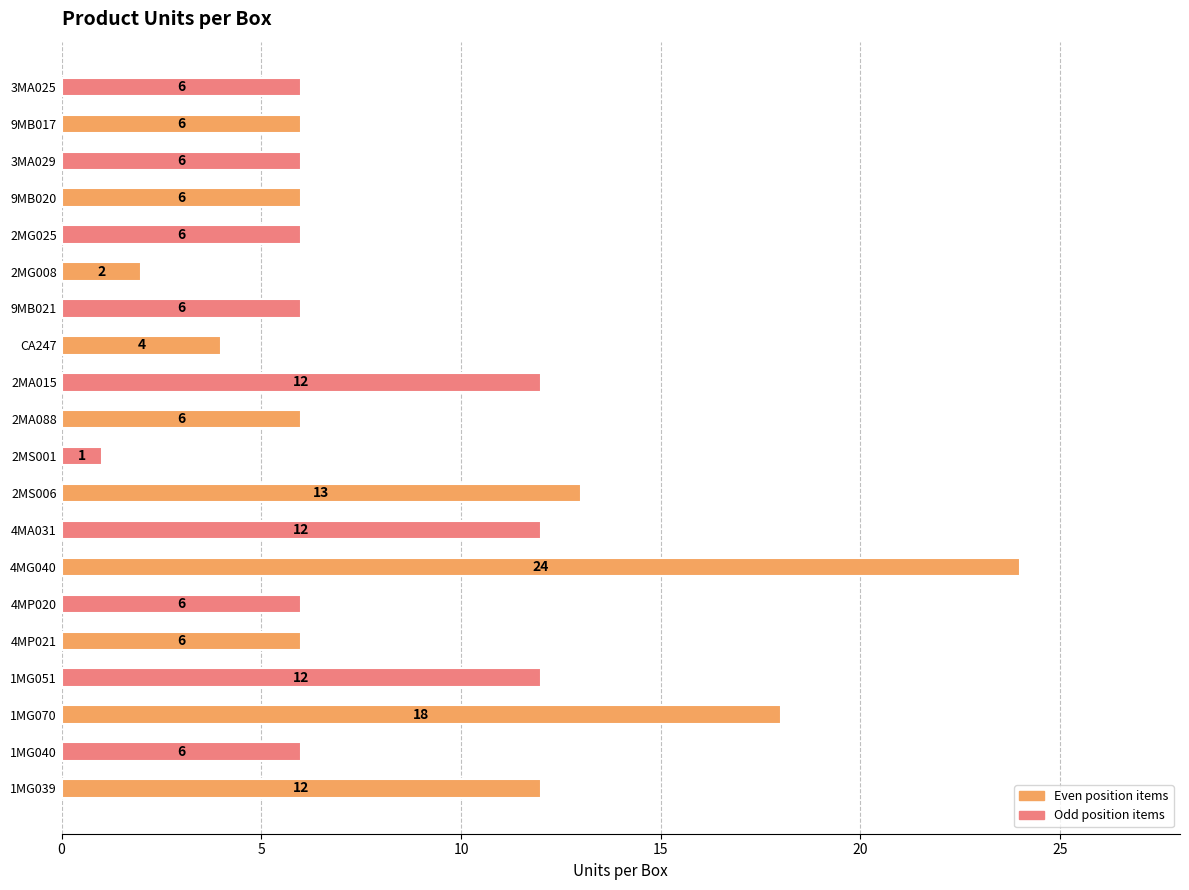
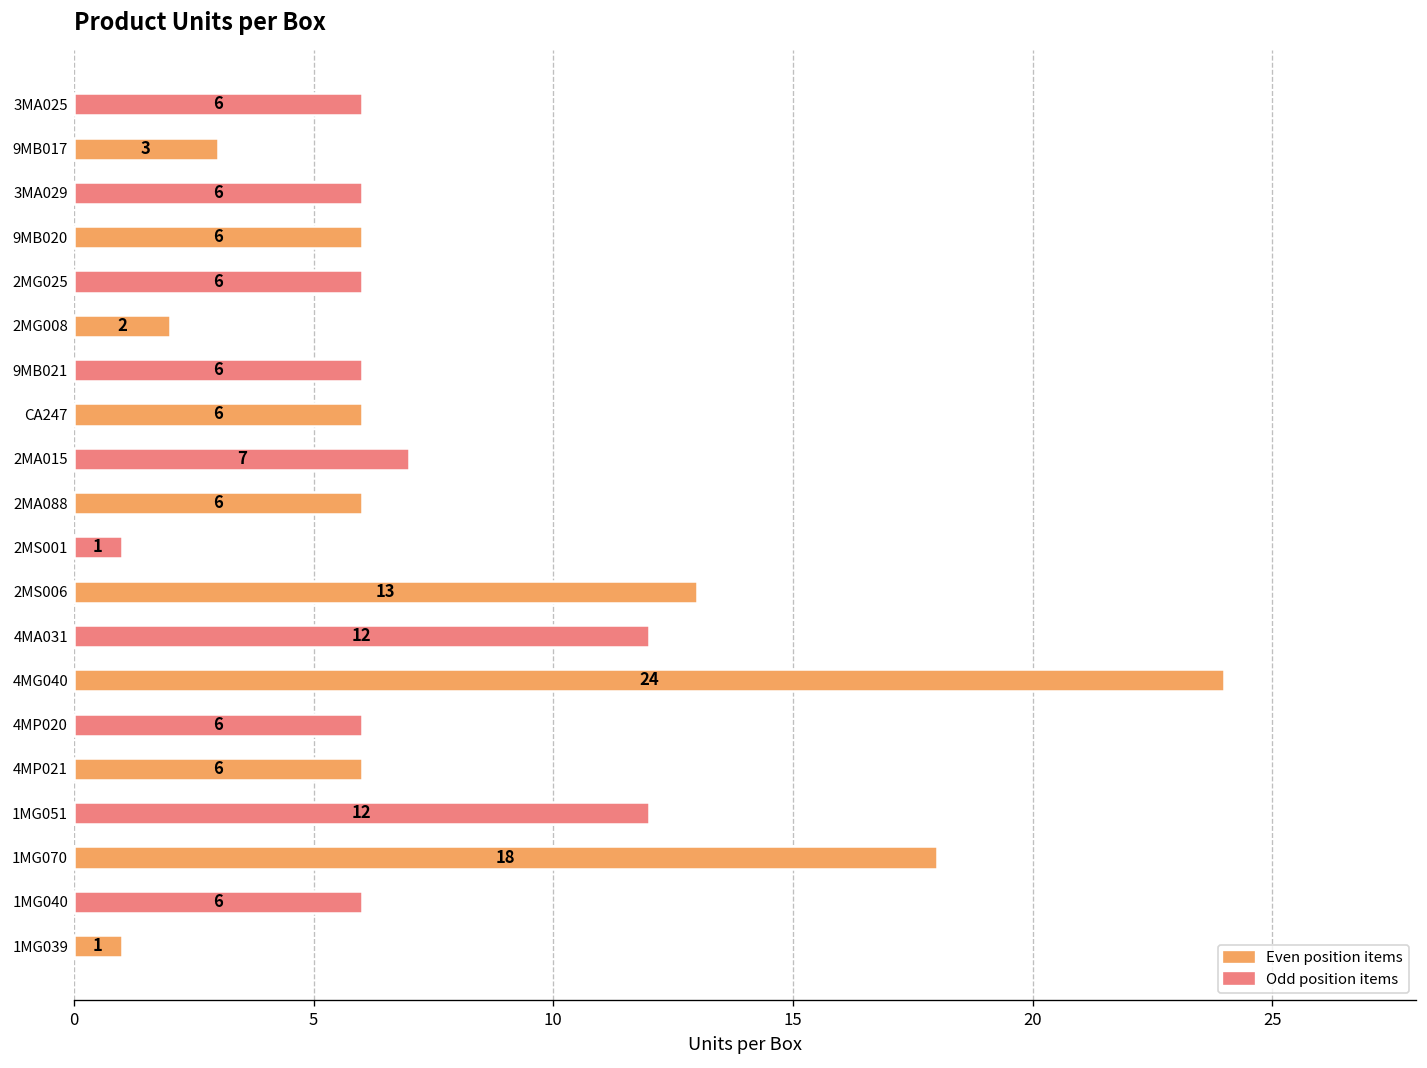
  {
    "3MA025": 6,
-   "9MB017": 6,
+   "9MB017": 3,
    "3MA029": 6,
    "9MB020": 6,
    "2MG025": 6,
    "2MG008": 2,
    "9MB021": 6,
-   "CA247": 4,
-   "2MA015": 12,
+   "CA247": 6,
+   "2MA015": 7,
    "2MA088": 6,
    "2MS001": 1,
    "2MS006": 13,
    "4MA031": 12,
    "4MG040": 24,
    "4MP020": 6,
    "4MP021": 6,
    "1MG051": 12,
    "1MG070": 18,
    "1MG040": 6,
-   "1MG039": 12
+   "1MG039": 1
  }
